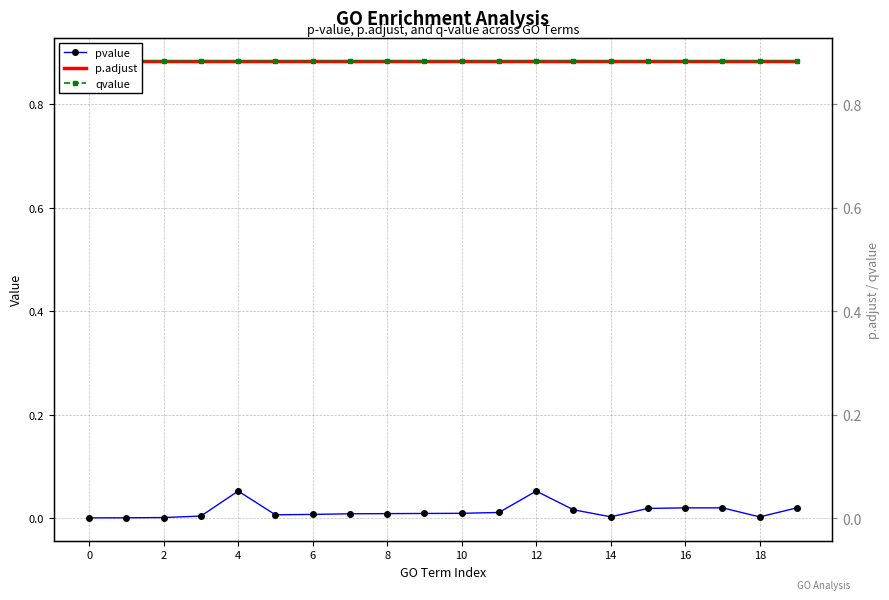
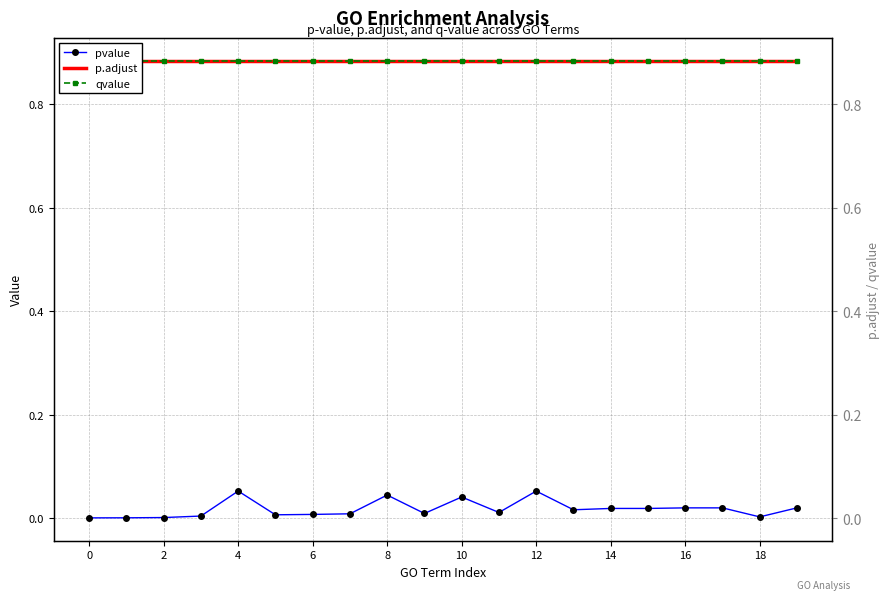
  {
    "pvalue": {
      "0": 0.00,
      "2": 0.00,
      "4": 0.05,
      "6": 0.01,
-     "8": 0.01,
-     "10": 0.01,
+     "8": 0.05,
+     "10": 0.04,
      "12": 0.05,
-     "14": 0.00,
+     "14": 0.02,
      "16": 0.02,
      "18": 0.00
    },
    "qvalue": {
      "2": 0.88,
      "4": 0.88,
      "6": 0.88,
      "8": 0.88,
      "10": 0.88,
      "12": 0.88,
      "14": 0.88,
      "16": 0.88,
      "18": 0.88
    }
  }
